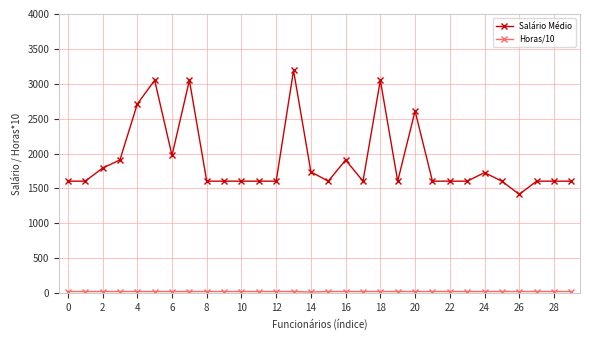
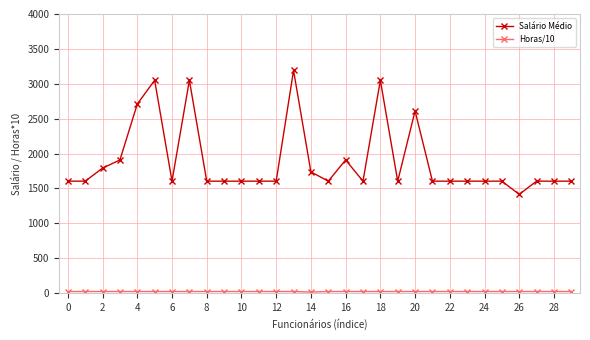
  {
    "Salário Médio": {
      "0": 1600,
      "2": 1800,
      "4": 2700,
-     "6": 2000,
+     "6": 1600,
      "8": 1600,
      "10": 1600,
      "12": 1600,
      "14": 1700,
      "16": 1900,
      "18": 3100,
      "20": 2600,
      "22": 1600,
-     "24": 1700,
+     "24": 1600,
      "26": 1400,
      "28": 1600
    },
    "Horas/10": {
      "0": 0,
      "2": 0,
      "4": 0,
      "6": 0,
      "8": 0,
      "10": 0,
      "12": 0,
      "14": 0,
      "16": 0,
      "18": 0,
      "20": 0,
      "22": 0,
      "24": 0,
      "26": 0,
      "28": 0
    }
  }
